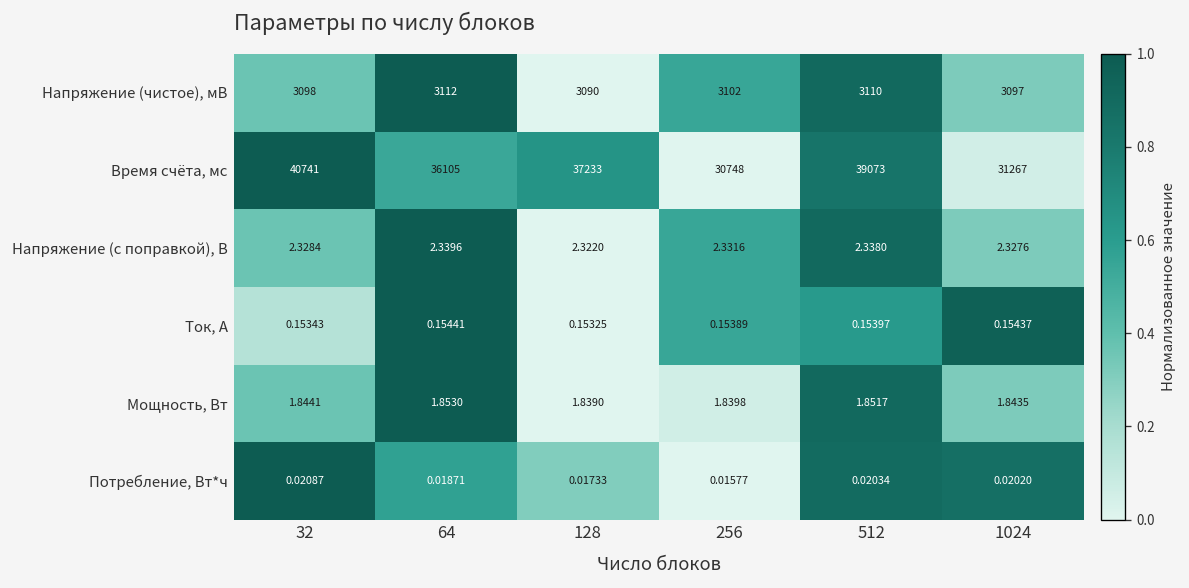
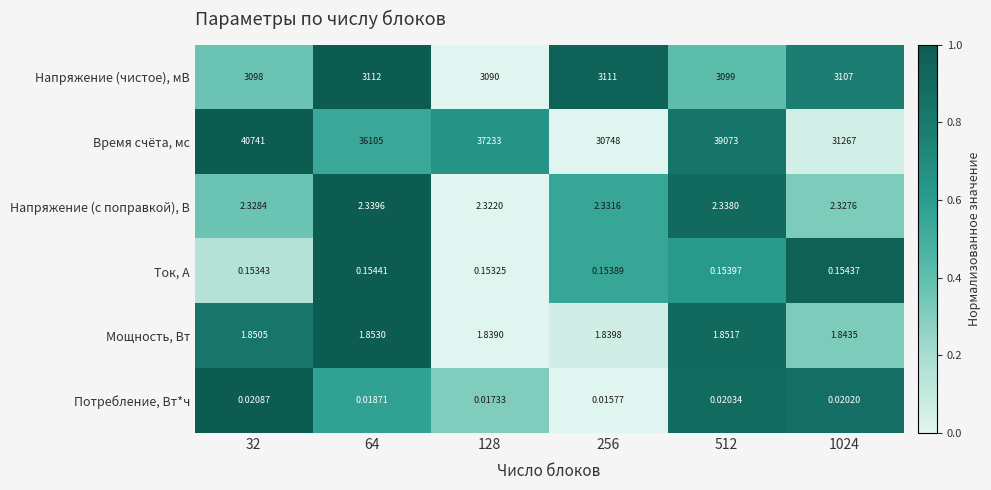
  {
    "Напряжение (чистое), мВ": {
      "32": 3098,
      "64": 3112,
      "128": 3090,
-     "256": 3102,
-     "512": 3110,
-     "1024": 3097
+     "256": 3111,
+     "512": 3099,
+     "1024": 3107
    },
    "Время счёта, мс": {
      "32": 40741,
      "64": 36105,
      "128": 37233,
      "256": 30748,
      "512": 39073,
      "1024": 31267
    },
    "Напряжение (с поправкой), В": {
      "32": 2.3284,
      "64": 2.3396,
      "128": 2.3220,
      "256": 2.3316,
      "512": 2.3380,
      "1024": 2.3276
    },
    "Ток, А": {
      "32": 0.15343,
      "64": 0.15441,
      "128": 0.15325,
      "256": 0.15389,
      "512": 0.15397,
      "1024": 0.15437
    },
    "Мощность, Вт": {
-     "32": 1.8441,
+     "32": 1.8505,
      "64": 1.8530,
      "128": 1.8390,
      "256": 1.8398,
      "512": 1.8517,
      "1024": 1.8435
    },
    "Потребление, Вт*ч": {
      "32": 0.02087,
      "64": 0.01871,
      "128": 0.01733,
      "256": 0.01577,
      "512": 0.02034,
      "1024": 0.02020
    }
  }
